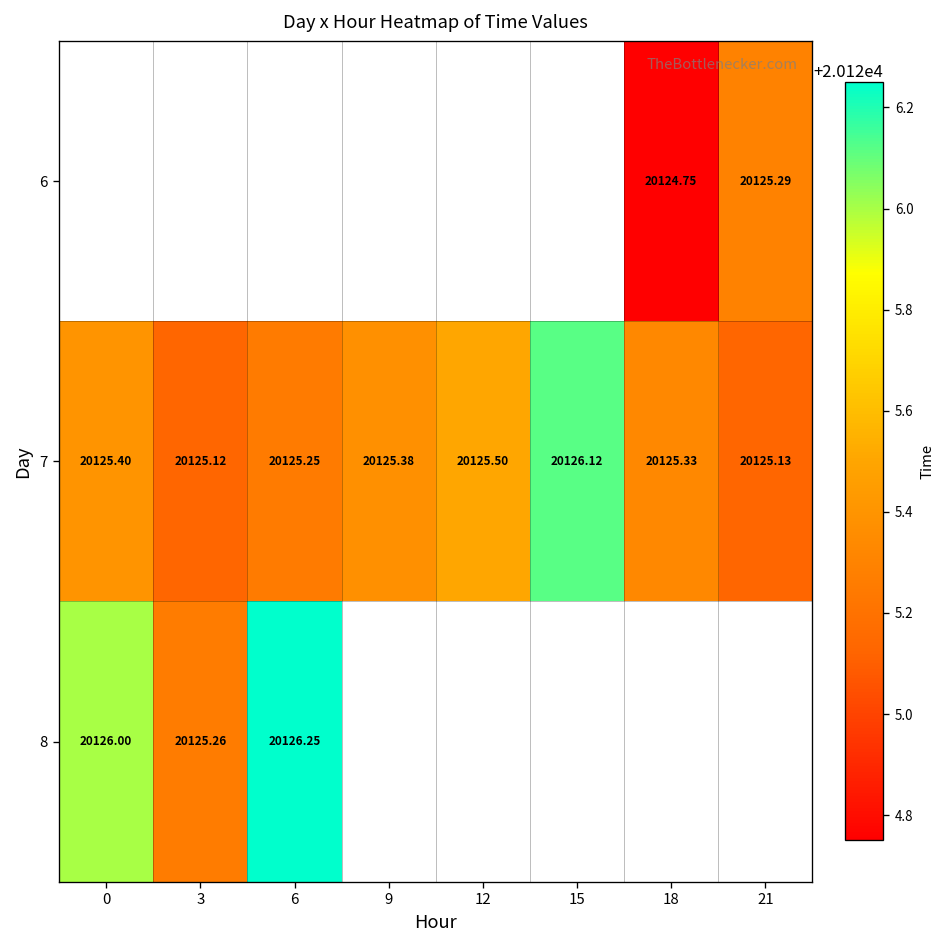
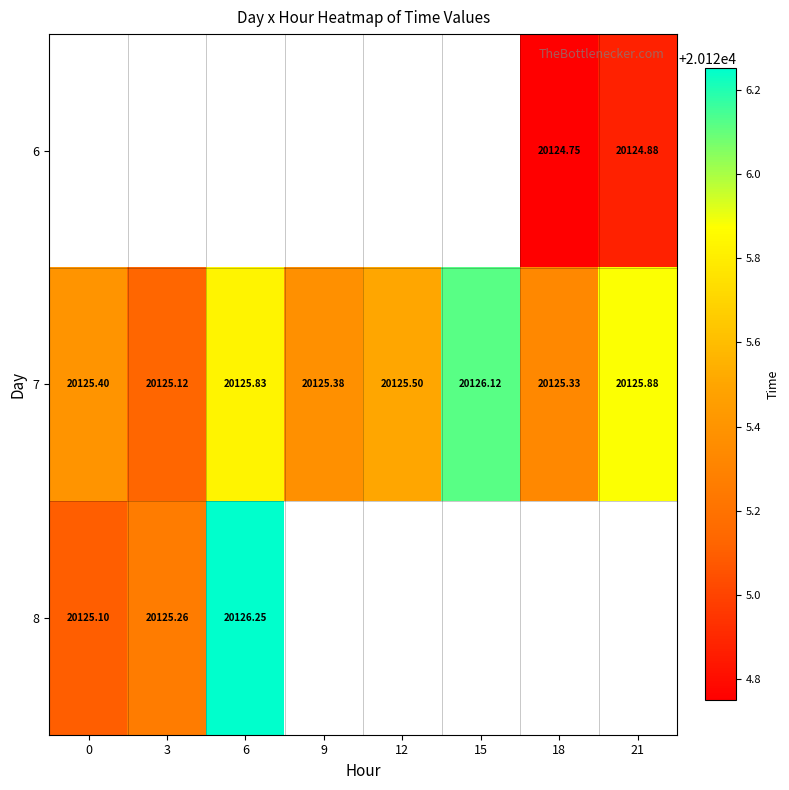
  {
    "6": {
      "18": 20124.75,
-     "21": 20125.29
+     "21": 20124.88
    },
    "7": {
      "0": 20125.40,
      "3": 20125.12,
-     "6": 20125.25,
+     "6": 20125.83,
      "9": 20125.38,
      "12": 20125.50,
      "15": 20126.12,
      "18": 20125.33,
-     "21": 20125.13
+     "21": 20125.88
    },
    "8": {
-     "0": 20126.00,
+     "0": 20125.10,
      "3": 20125.26,
      "6": 20126.25
    }
  }
